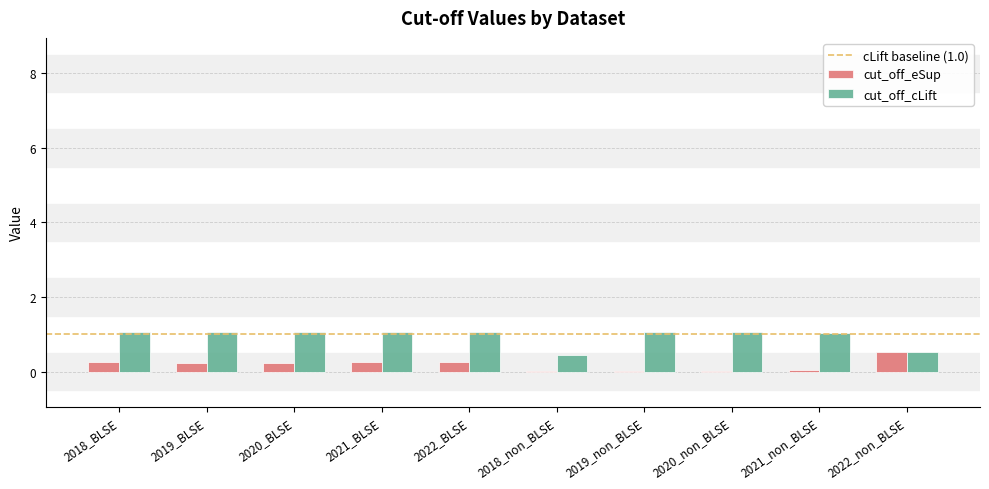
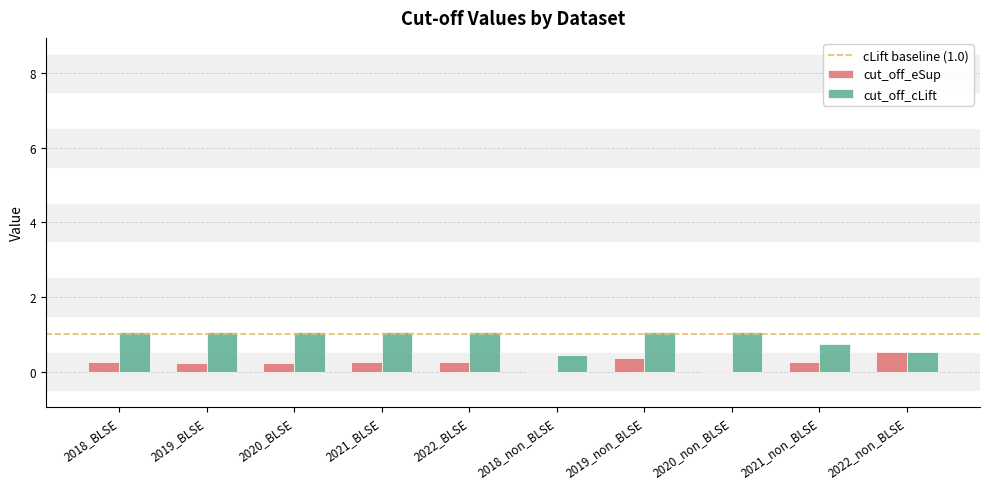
  {
    "cut_off_eSup": {
      "2018_BLSE": 0.3,
      "2019_BLSE": 0.2,
      "2020_BLSE": 0.2,
      "2021_BLSE": 0.3,
      "2022_BLSE": 0.3,
-     "2019_non_BLSE": 0.0,
-     "2021_non_BLSE": 0.0,
+     "2019_non_BLSE": 0.4,
+     "2021_non_BLSE": 0.3,
      "2022_non_BLSE": 0.5
    },
    "cut_off_cLift": {
      "2018_BLSE": 1.1,
      "2019_BLSE": 1.1,
      "2020_BLSE": 1.1,
      "2021_BLSE": 1.1,
      "2022_BLSE": 1.1,
      "2018_non_BLSE": 0.5,
      "2019_non_BLSE": 1.1,
      "2020_non_BLSE": 1.1,
-     "2021_non_BLSE": 1.0,
+     "2021_non_BLSE": 0.8,
      "2022_non_BLSE": 0.5
    }
  }
